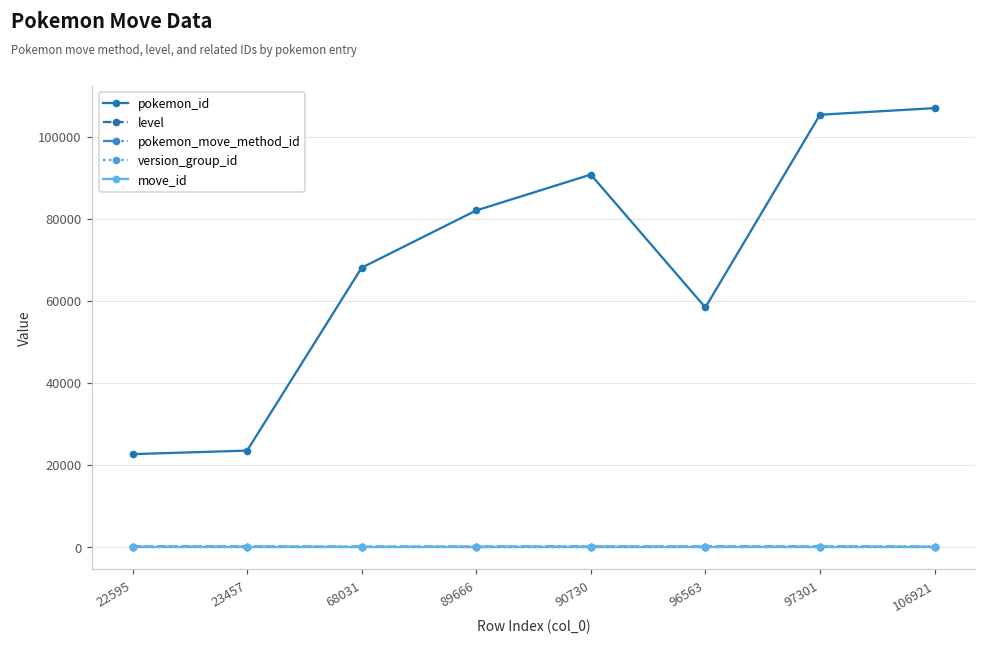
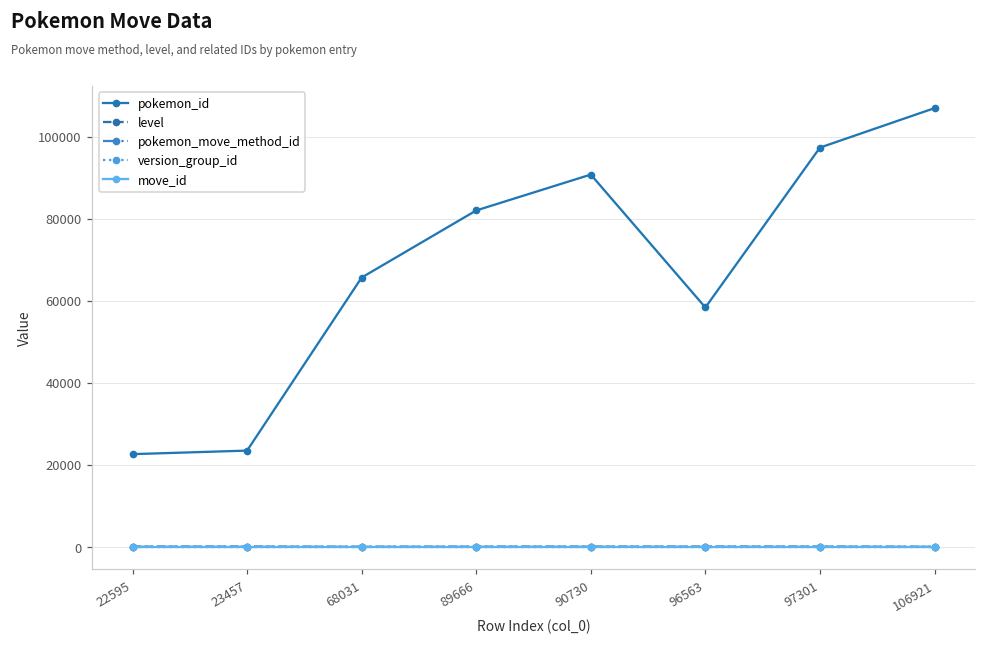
  {
    "pokemon_id": {
      "22595": 23000,
      "23457": 23000,
-     "68031": 68000,
+     "68031": 66000,
      "89666": 82000,
      "90730": 91000,
      "96563": 58000,
-     "97301": 105000,
+     "97301": 97000,
      "106921": 107000
    },
    "move_id": {
      "22595": 0,
      "23457": 0,
      "68031": 0,
      "89666": 0,
      "90730": 0,
      "96563": 0,
      "97301": 0,
      "106921": 0
    }
  }
